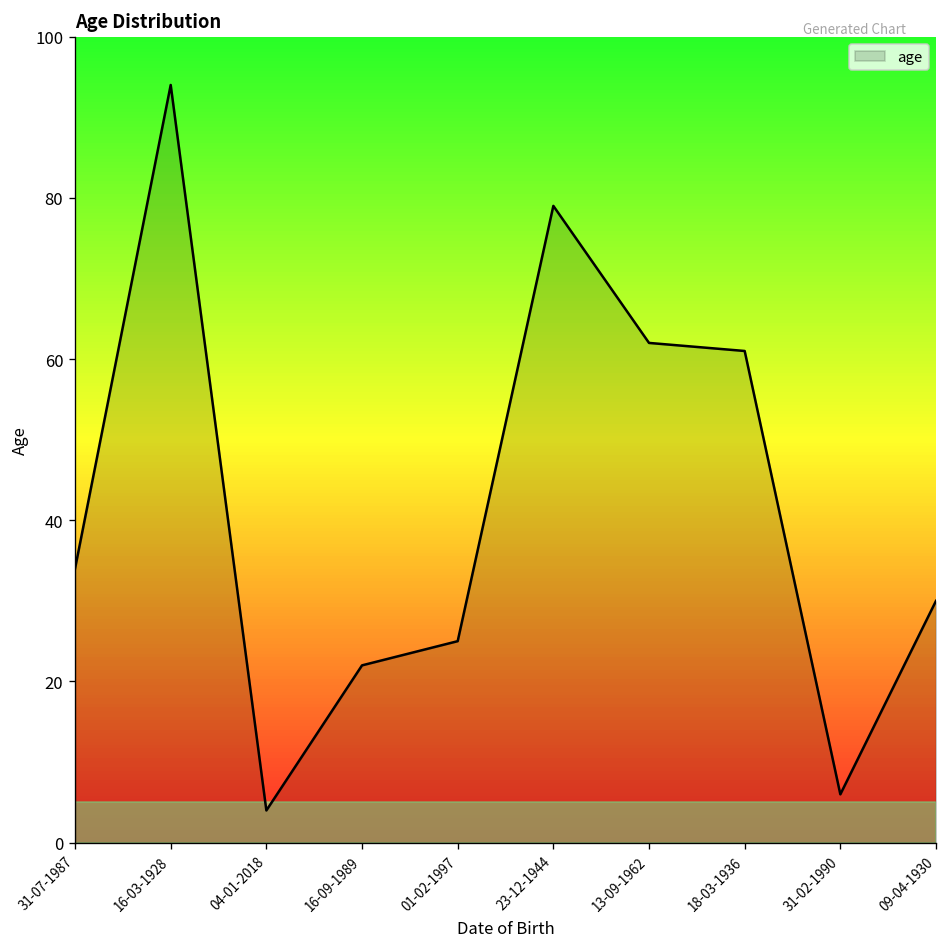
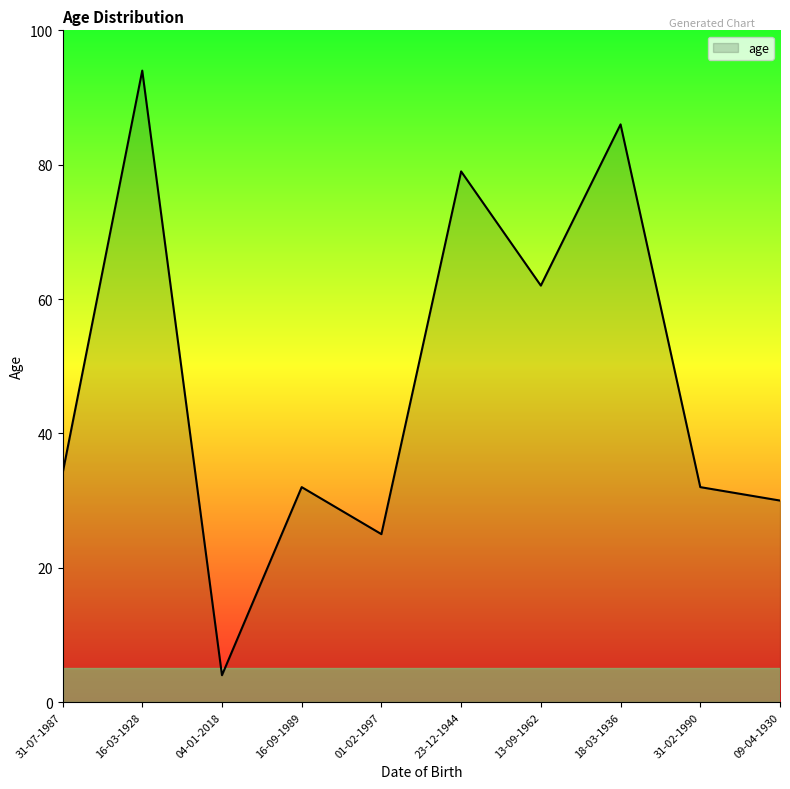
  {
    "31-07-1987": 34,
    "16-03-1928": 94,
-   "16-09-1989": 22,
+   "16-09-1989": 32,
    "01-02-1997": 25,
    "23-12-1944": 79,
    "13-09-1962": 62,
-   "18-03-1936": 61,
-   "31-02-1990": 6,
+   "18-03-1936": 86,
+   "31-02-1990": 32,
    "09-04-1930": 30
  }
